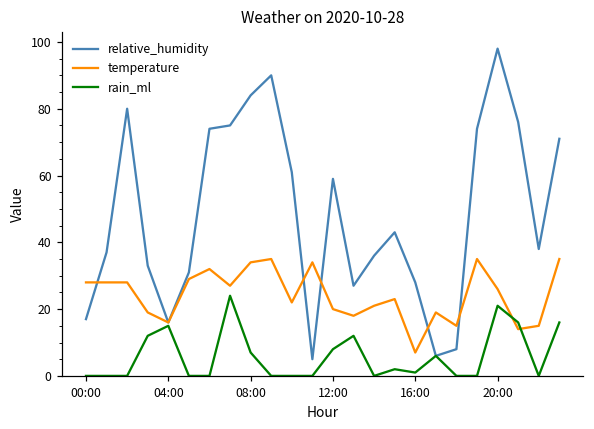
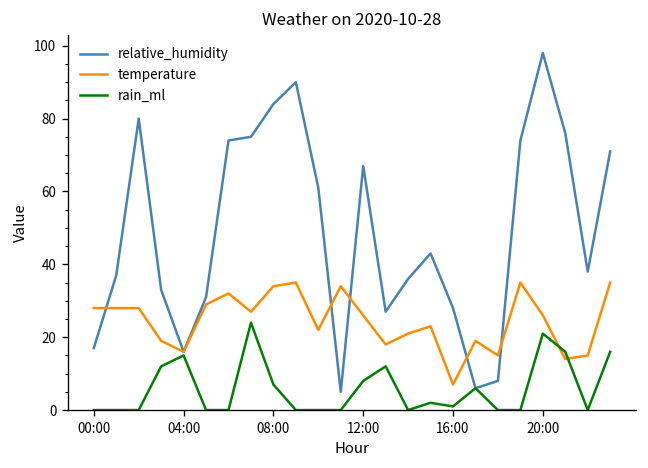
  {
    "relative_humidity": {
      "00:00": 17,
      "08:00": 84,
-     "12:00": 59,
+     "12:00": 67,
      "16:00": 28,
      "20:00": 98
    },
    "temperature": {
      "00:00": 28,
      "08:00": 34,
-     "12:00": 20,
+     "12:00": 26,
      "16:00": 7,
      "20:00": 26
    },
    "rain_ml": {
      "00:00": 0,
      "04:00": 15,
      "08:00": 7,
      "12:00": 8,
      "16:00": 1,
      "20:00": 21
    }
  }
